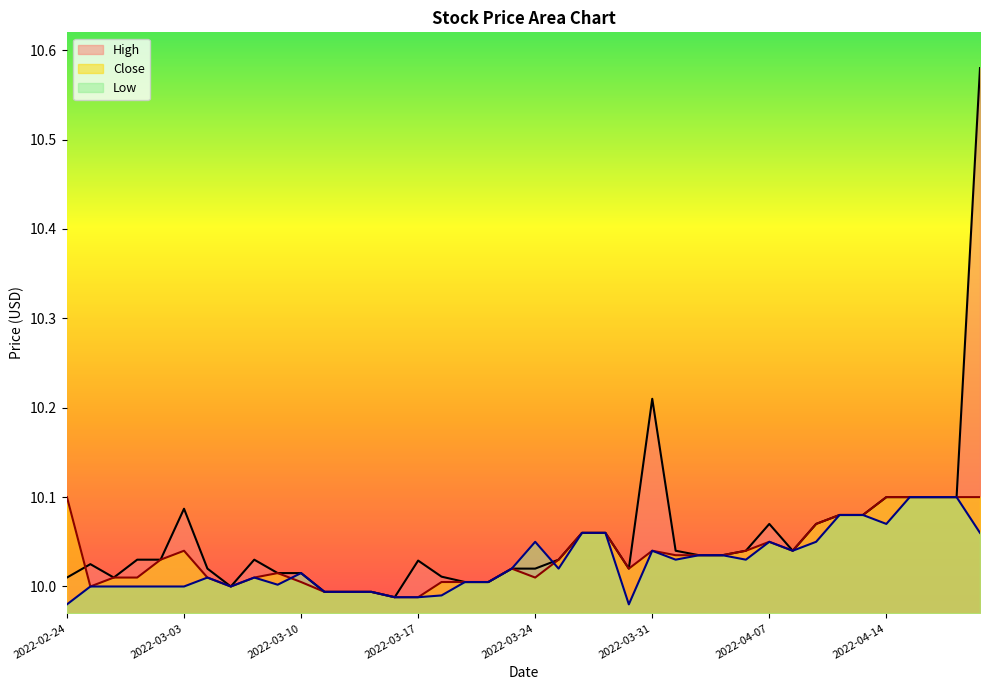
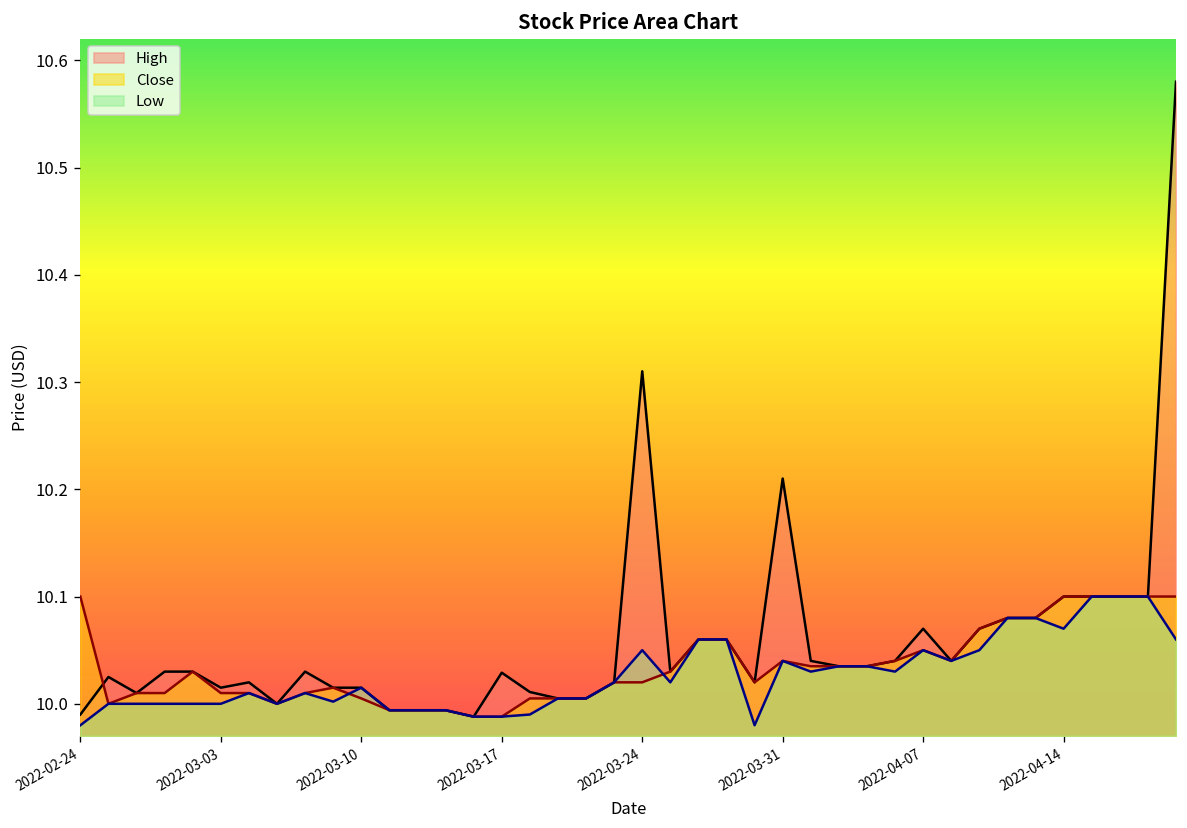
  {
    "High": {
-     "2022-02-24": 10.01,
-     "2022-03-03": 10.09,
+     "2022-02-24": 9.99,
+     "2022-03-03": 10.02,
      "2022-03-17": 10.03,
-     "2022-03-24": 10.02,
+     "2022-03-24": 10.31,
      "2022-03-31": 10.21,
      "2022-04-07": 10.07
    },
    "Close": {
      "2022-02-24": 10.10,
-     "2022-03-03": 10.04,
+     "2022-03-03": 10.01,
      "2022-03-10": 10.01,
-     "2022-03-24": 10.01
+     "2022-03-24": 10.02
    },
    "Low": {
      "2022-02-24": 9.98,
      "2022-03-03": 10.00,
      "2022-03-24": 10.05,
      "2022-04-14": 10.07
    }
  }
